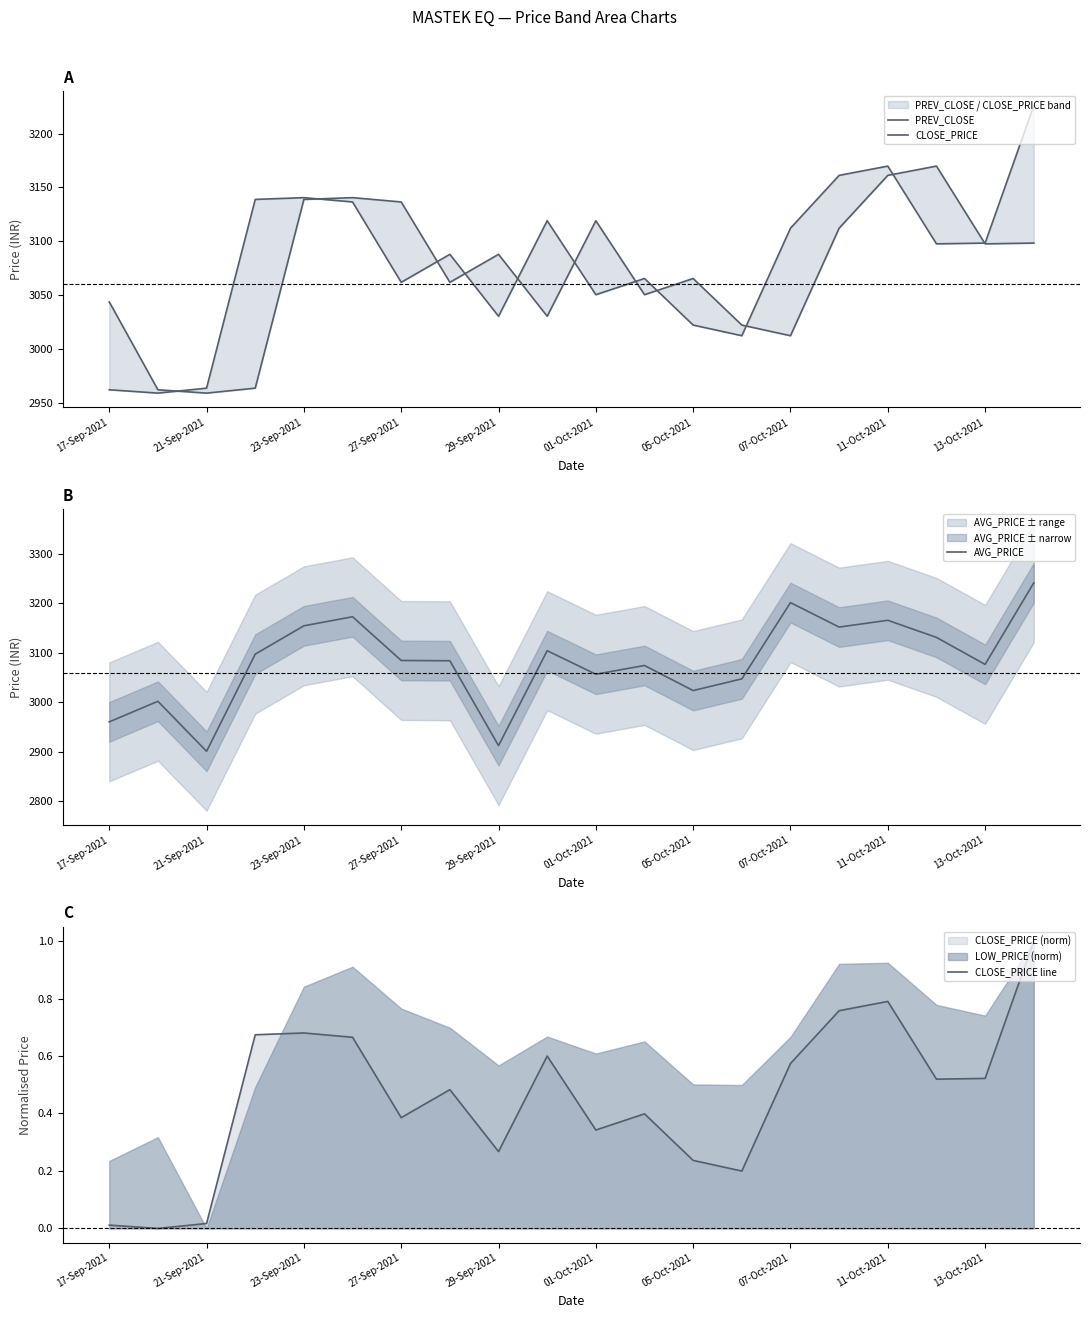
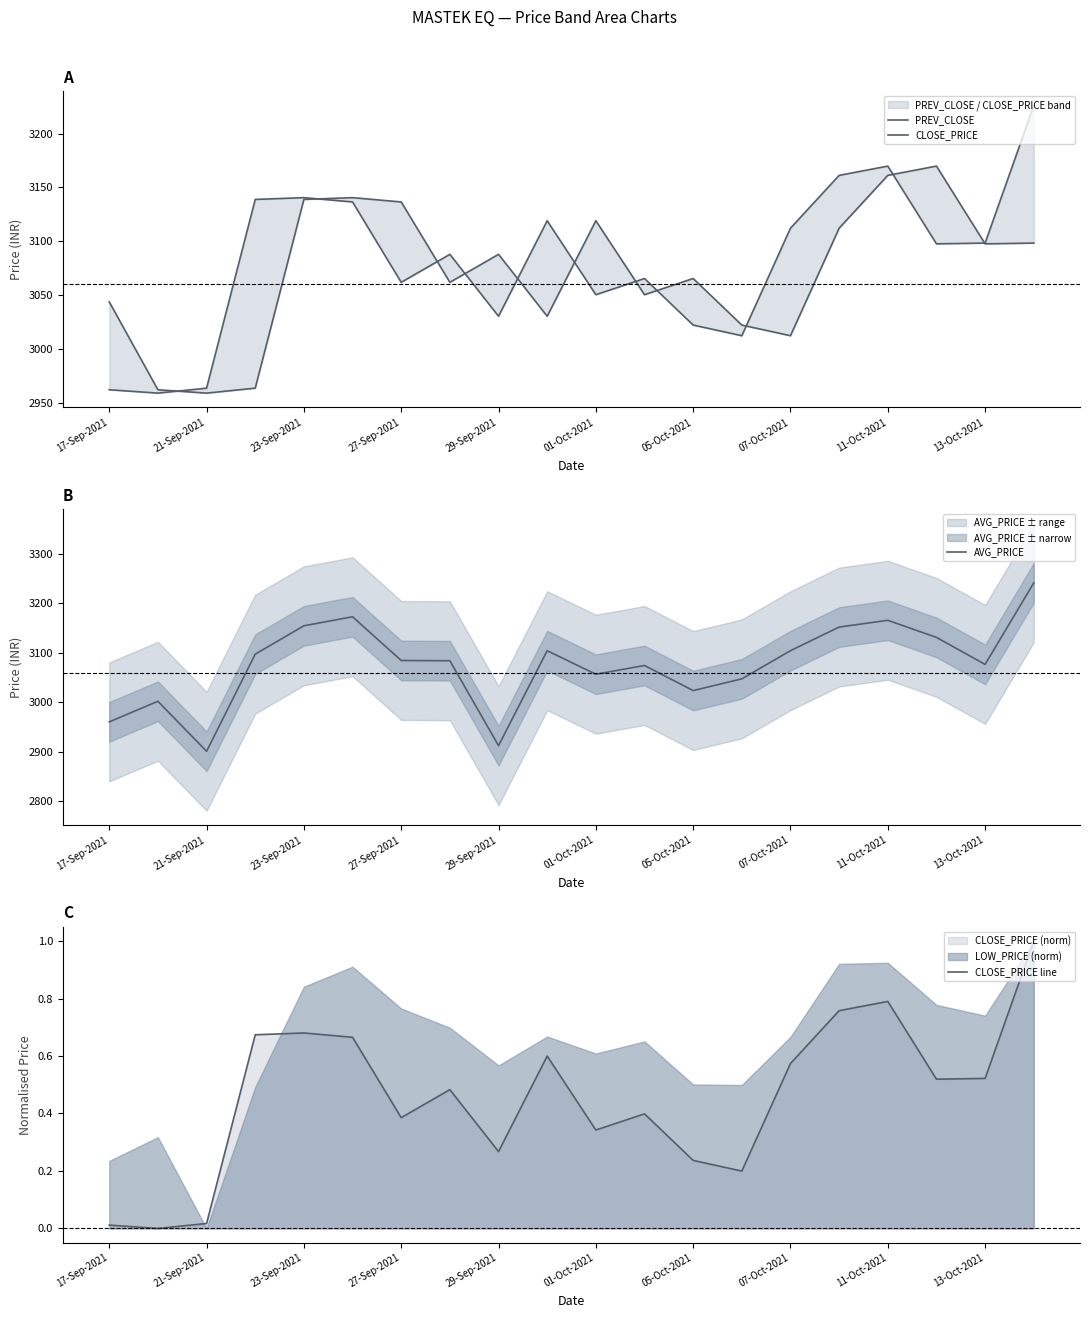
  {
    "B": {
      "AVG_PRICE": {
        "17-Sep-2021": 2960,
        "21-Sep-2021": 2900,
        "23-Sep-2021": 3150,
        "27-Sep-2021": 3080,
        "29-Sep-2021": 2910,
        "01-Oct-2021": 3060,
        "05-Oct-2021": 3020,
-       "07-Oct-2021": 3200,
+       "07-Oct-2021": 3100,
        "11-Oct-2021": 3170,
        "13-Oct-2021": 3080
      }
    },
    "C": {
      "CLOSE_PRICE (norm)": {
        "17-Sep-2021": 0.01,
        "21-Sep-2021": 0.02,
        "23-Sep-2021": 0.68,
        "27-Sep-2021": 0.39,
        "29-Sep-2021": 0.27,
        "01-Oct-2021": 0.34,
        "05-Oct-2021": 0.24,
        "07-Oct-2021": 0.57,
        "11-Oct-2021": 0.79,
        "13-Oct-2021": 0.52
      },
      "LOW_PRICE (norm)": {
        "17-Sep-2021": 0.23,
        "21-Sep-2021": 0.00,
        "23-Sep-2021": 0.84,
        "27-Sep-2021": 0.77,
        "29-Sep-2021": 0.57,
        "01-Oct-2021": 0.61,
        "05-Oct-2021": 0.50,
        "07-Oct-2021": 0.67,
        "11-Oct-2021": 0.92,
        "13-Oct-2021": 0.74
      }
    }
  }
